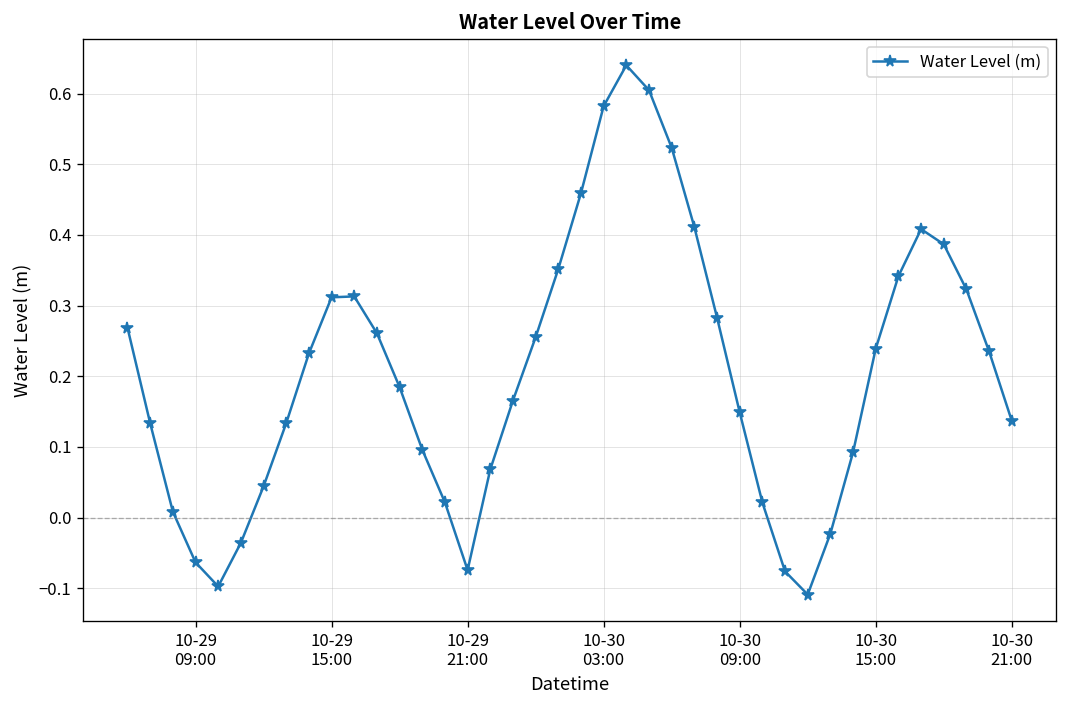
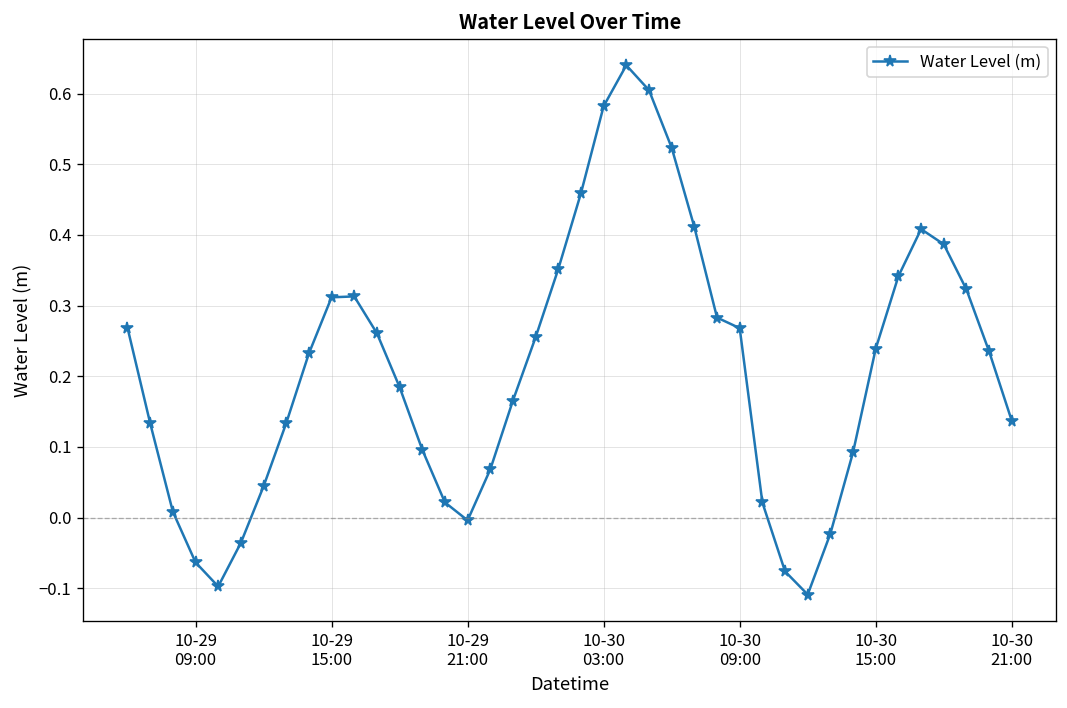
  {
    "10-29 09:00": -0.06,
    "10-29 15:00": 0.31,
-   "10-29 21:00": -0.07,
+   "10-29 21:00": 0.00,
    "10-30 03:00": 0.58,
-   "10-30 09:00": 0.15,
+   "10-30 09:00": 0.27,
    "10-30 15:00": 0.24,
    "10-30 21:00": 0.14
  }
